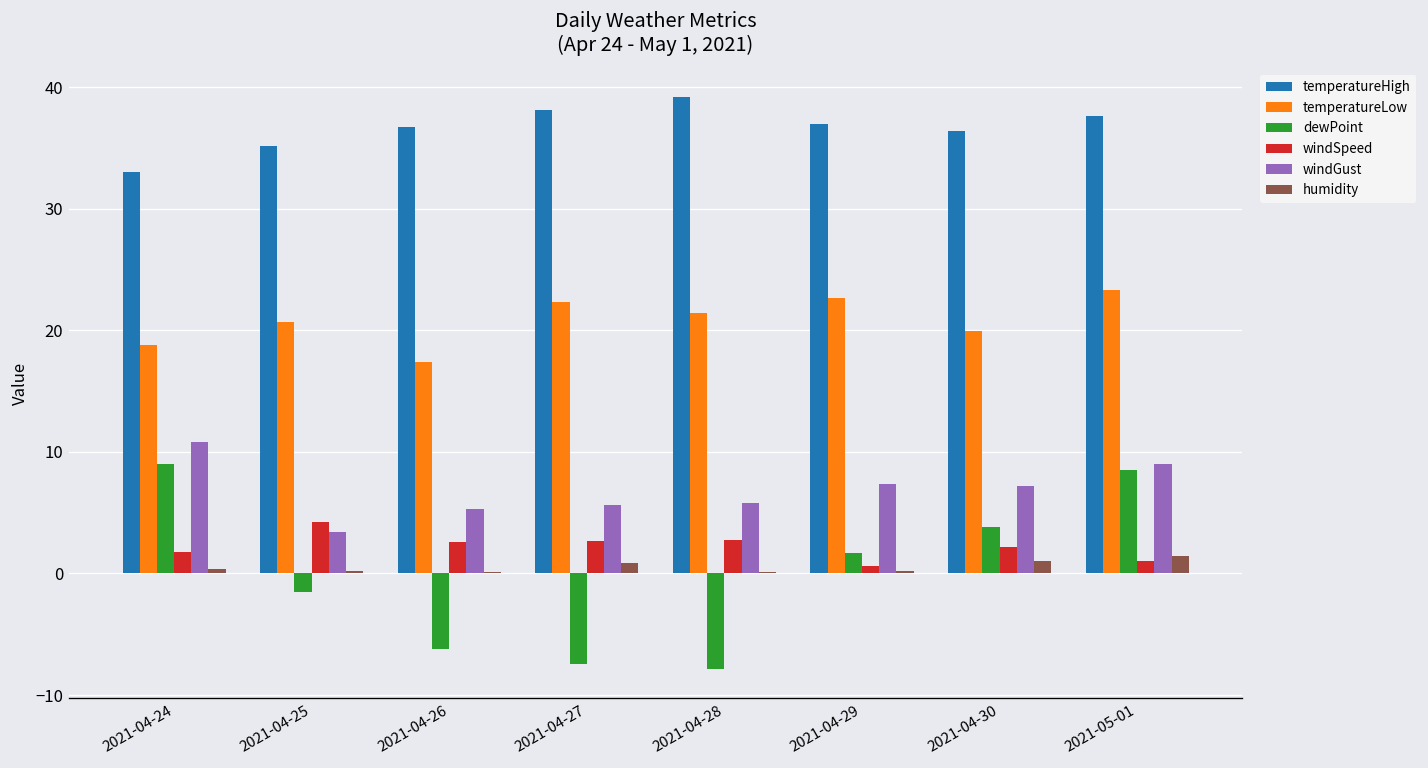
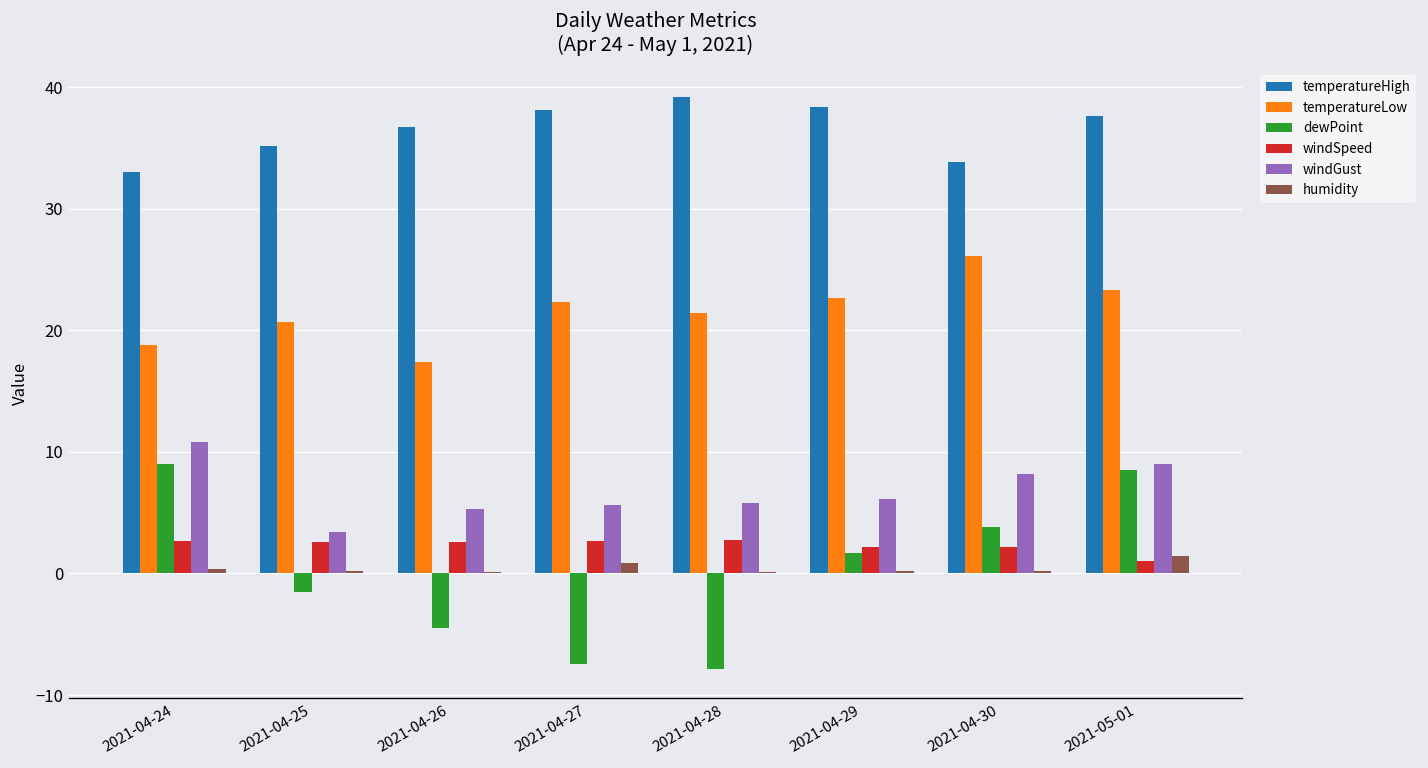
  {
    "temperatureHigh": {
      "2021-04-24": 33.0,
      "2021-04-25": 35.2,
      "2021-04-26": 36.8,
      "2021-04-27": 38.1,
      "2021-04-28": 39.2,
-     "2021-04-29": 37.0,
-     "2021-04-30": 36.4,
+     "2021-04-29": 38.4,
+     "2021-04-30": 33.9,
      "2021-05-01": 37.6
    },
    "temperatureLow": {
      "2021-04-24": 18.8,
      "2021-04-25": 20.7,
      "2021-04-26": 17.4,
      "2021-04-27": 22.3,
      "2021-04-28": 21.4,
      "2021-04-29": 22.7,
-     "2021-04-30": 20.0,
+     "2021-04-30": 26.1,
      "2021-05-01": 23.3
    },
    "dewPoint": {
      "2021-04-24": 9.0,
      "2021-04-25": -1.5,
-     "2021-04-26": -6.3,
+     "2021-04-26": -4.5,
      "2021-04-27": -7.5,
      "2021-04-28": -7.9,
      "2021-04-29": 1.7,
      "2021-04-30": 3.9,
      "2021-05-01": 8.5
    },
    "windSpeed": {
-     "2021-04-24": 1.7,
-     "2021-04-25": 4.2,
+     "2021-04-24": 2.7,
+     "2021-04-25": 2.6,
      "2021-04-26": 2.6,
      "2021-04-27": 2.7,
      "2021-04-28": 2.7,
-     "2021-04-29": 0.6,
+     "2021-04-29": 2.2,
      "2021-04-30": 2.2,
      "2021-05-01": 1.0
    },
    "windGust": {
      "2021-04-24": 10.8,
      "2021-04-25": 3.4,
      "2021-04-26": 5.3,
      "2021-04-27": 5.7,
      "2021-04-28": 5.8,
-     "2021-04-29": 7.4,
-     "2021-04-30": 7.2,
+     "2021-04-29": 6.2,
+     "2021-04-30": 8.2,
      "2021-05-01": 9.0
    },
    "humidity": {
      "2021-04-24": 0.3,
      "2021-04-27": 0.9,
-     "2021-04-30": 1.0,
+     "2021-04-30": 0.2,
      "2021-05-01": 1.5
    }
  }
